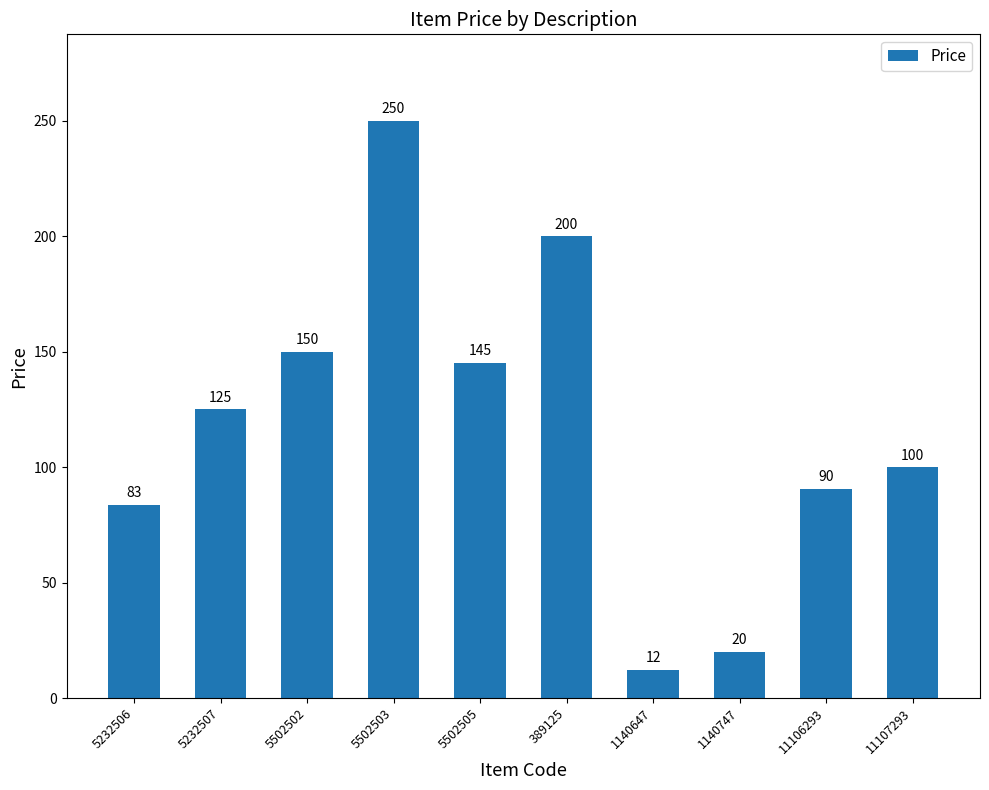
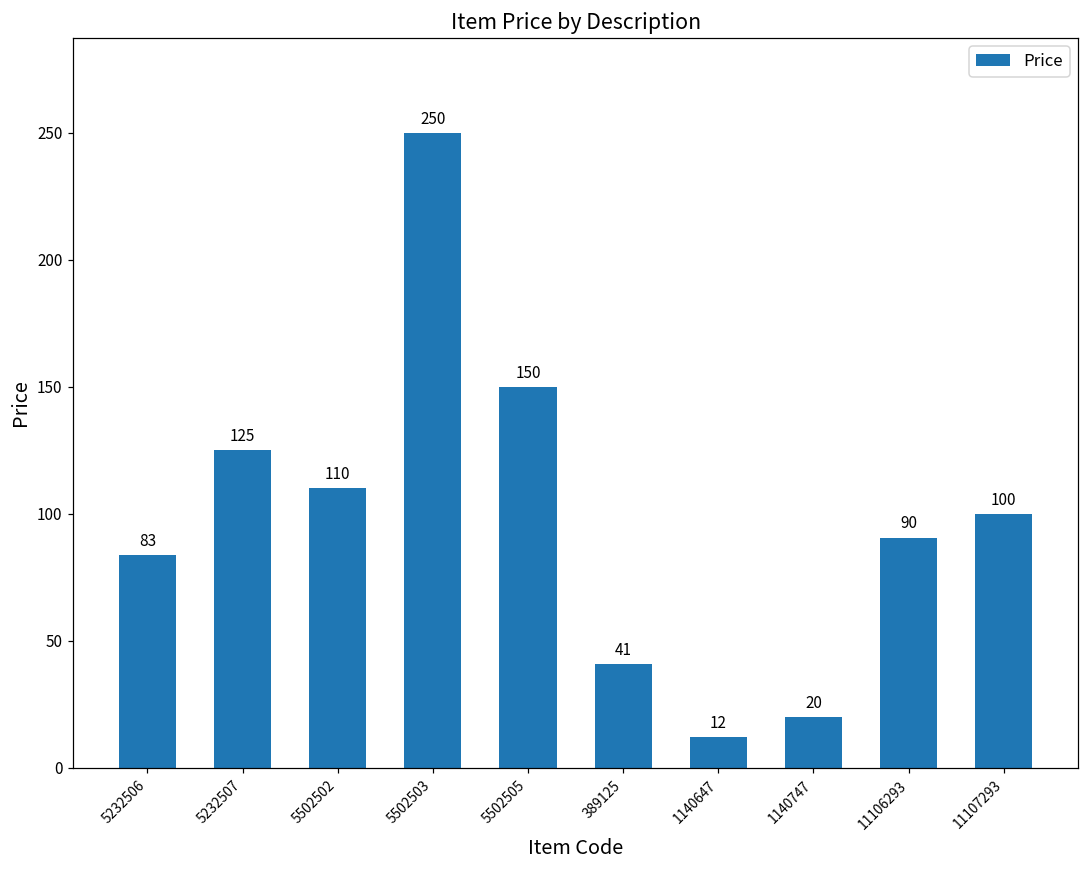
  {
    "5232507": 125,
-   "5502502": 150,
+   "5502502": 110,
    "5502503": 250,
-   "5502505": 145,
-   "389125": 200,
+   "5502505": 150,
+   "389125": 41,
    "1140647": 12,
    "1140747": 20,
    "11107293": 100
  }
